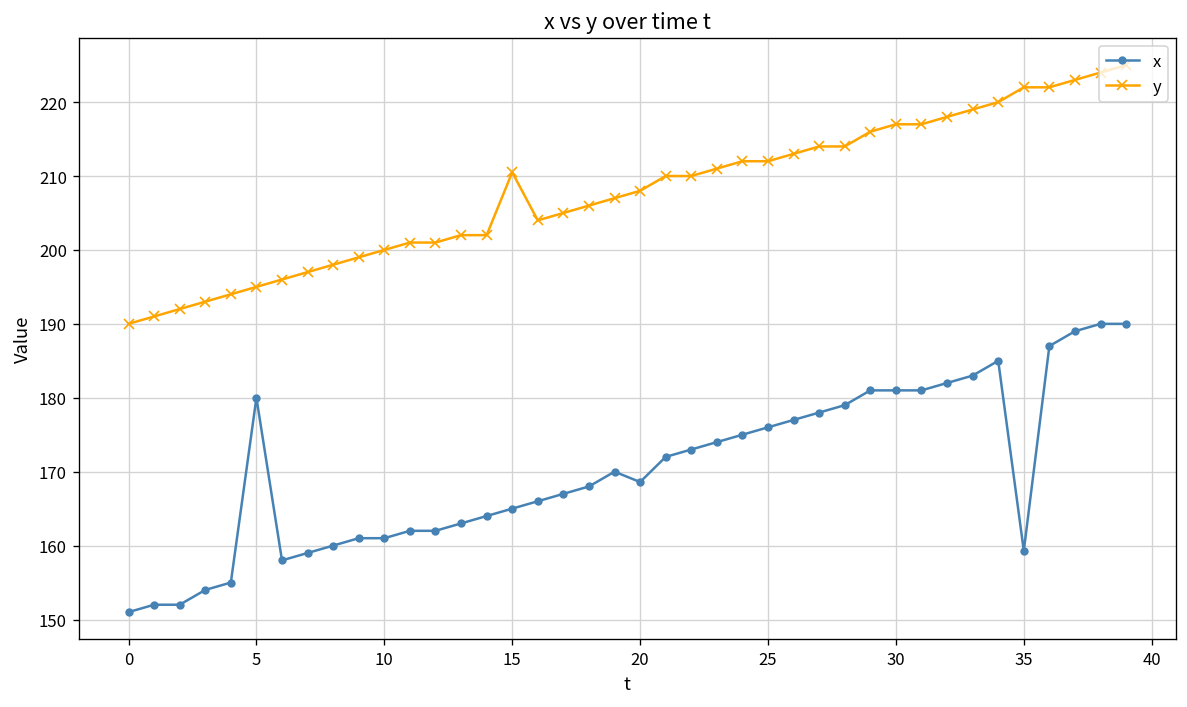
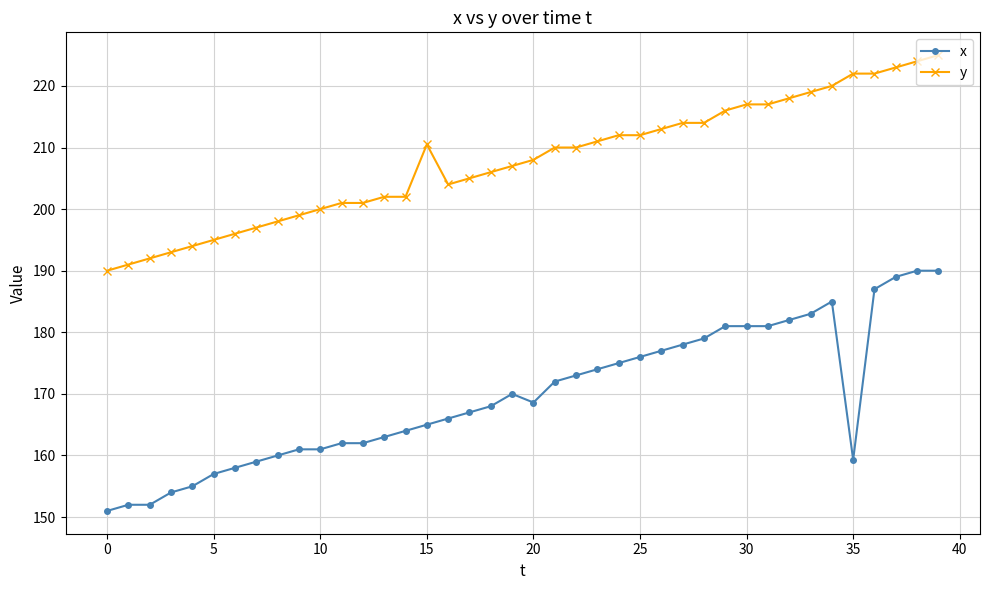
  {
    "x": {
      "0": 151,
-     "5": 180,
+     "5": 157,
      "10": 161,
      "15": 165,
      "20": 169,
      "25": 176,
      "30": 181,
      "35": 159
    },
    "y": {
      "0": 190,
      "5": 195,
      "10": 200,
      "15": 211,
      "20": 208,
      "25": 212,
      "30": 217,
      "35": 222
    }
  }
